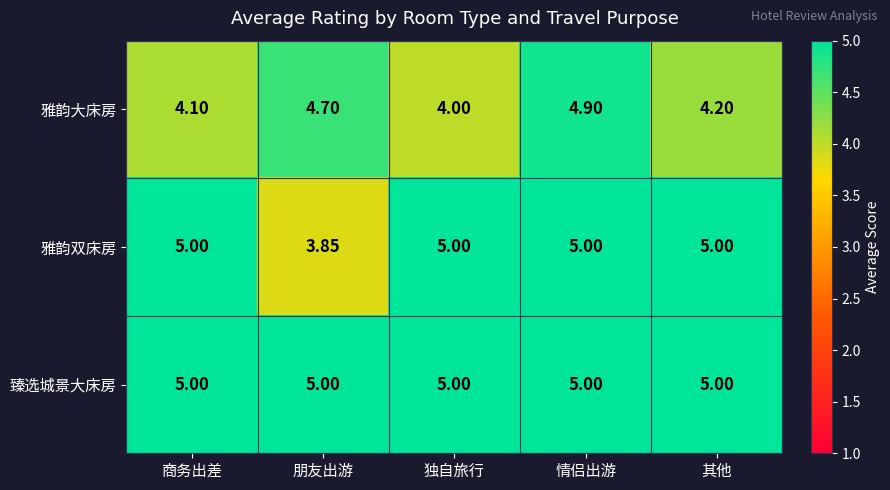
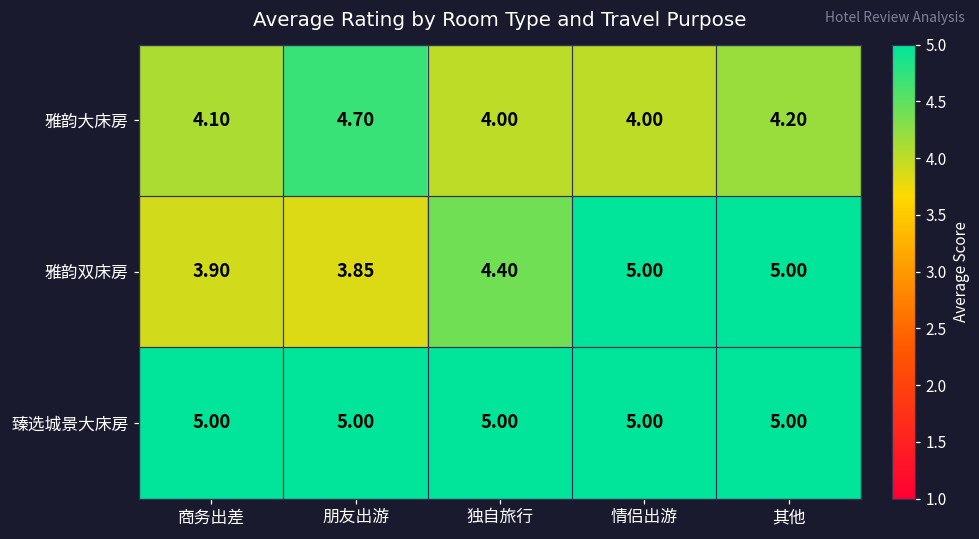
  {
    "雅韵大床房": {
      "商务出差": 4.10,
      "朋友出游": 4.70,
      "独自旅行": 4.00,
-     "情侣出游": 4.90,
+     "情侣出游": 4.00,
      "其他": 4.20
    },
    "雅韵双床房": {
-     "商务出差": 5.00,
+     "商务出差": 3.90,
      "朋友出游": 3.85,
-     "独自旅行": 5.00,
+     "独自旅行": 4.40,
      "情侣出游": 5.00,
      "其他": 5.00
    },
    "臻选城景大床房": {
      "商务出差": 5.00,
      "朋友出游": 5.00,
      "独自旅行": 5.00,
      "情侣出游": 5.00,
      "其他": 5.00
    }
  }
